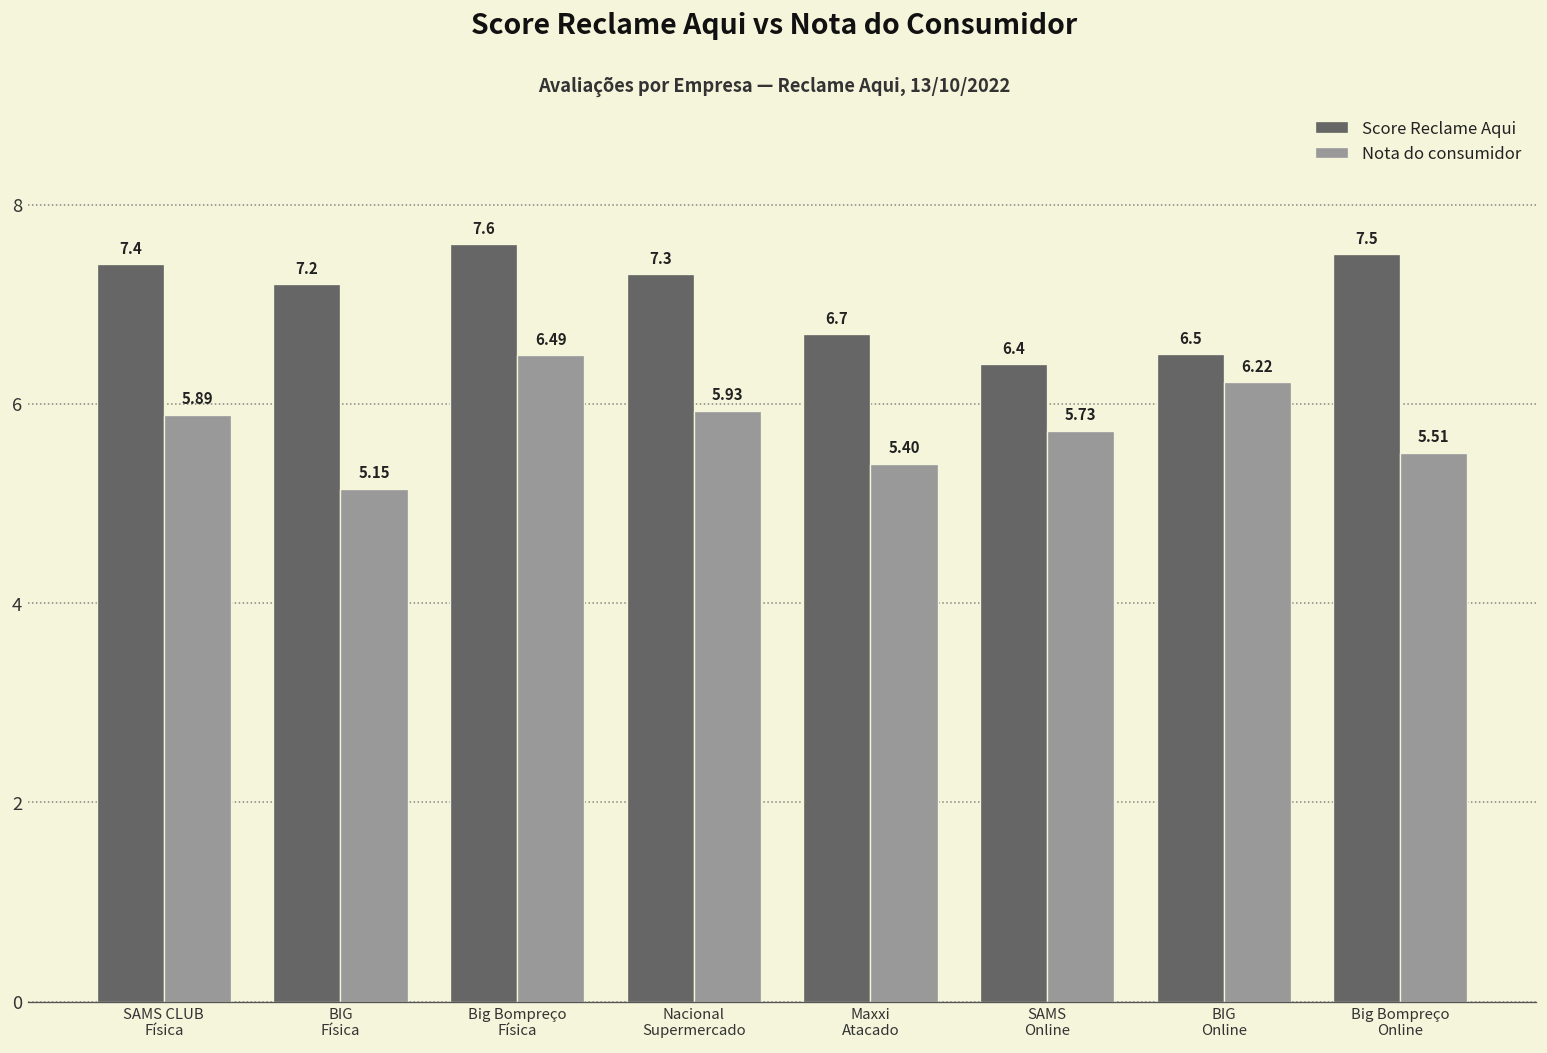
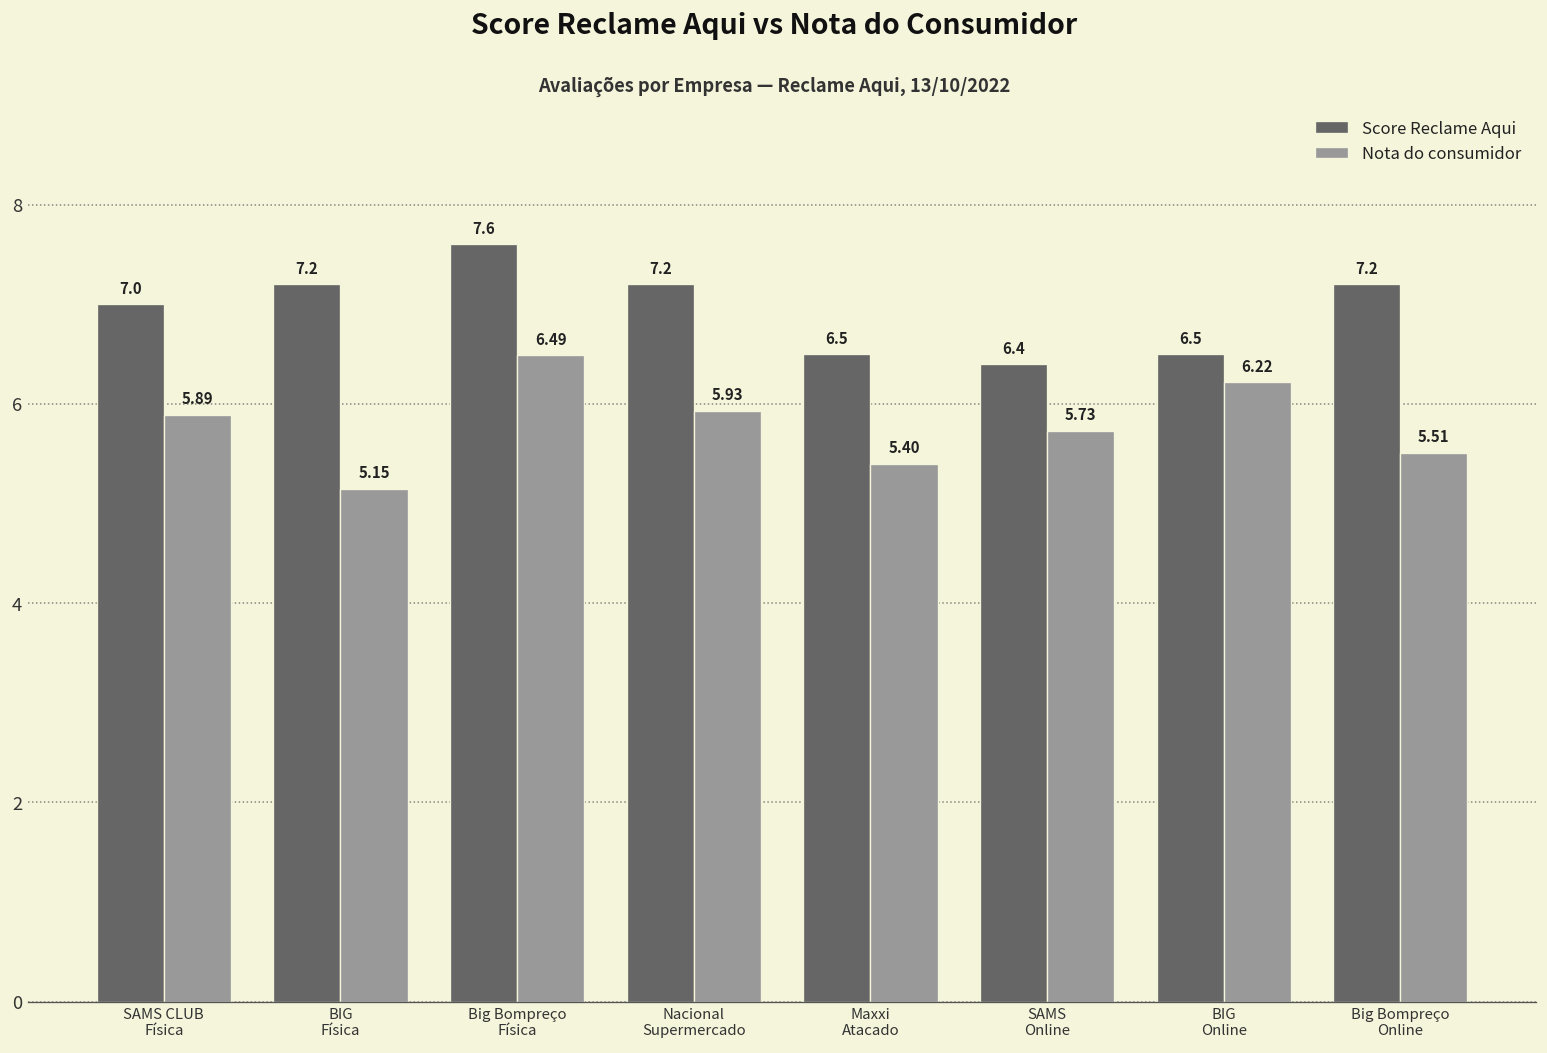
  {
    "Score Reclame Aqui": {
-     "SAMS CLUB Física": 7.4,
+     "SAMS CLUB Física": 7.0,
      "BIG Física": 7.2,
      "Big Bompreço Física": 7.6,
-     "Nacional Supermercado": 7.3,
-     "Maxxi Atacado": 6.7,
+     "Nacional Supermercado": 7.2,
+     "Maxxi Atacado": 6.5,
      "SAMS Online": 6.4,
      "BIG Online": 6.5,
-     "Big Bompreço Online": 7.5
+     "Big Bompreço Online": 7.2
    },
    "Nota do consumidor": {
      "SAMS CLUB Física": 5.89,
      "BIG Física": 5.15,
      "Big Bompreço Física": 6.49,
      "Nacional Supermercado": 5.93,
      "Maxxi Atacado": 5.40,
      "SAMS Online": 5.73,
      "BIG Online": 6.22,
      "Big Bompreço Online": 5.51
    }
  }
